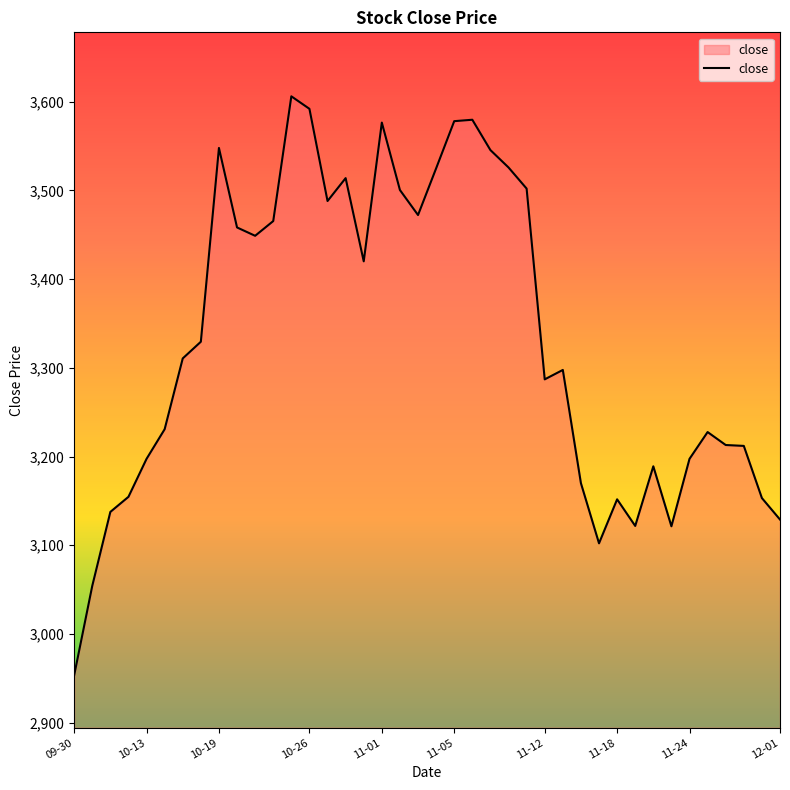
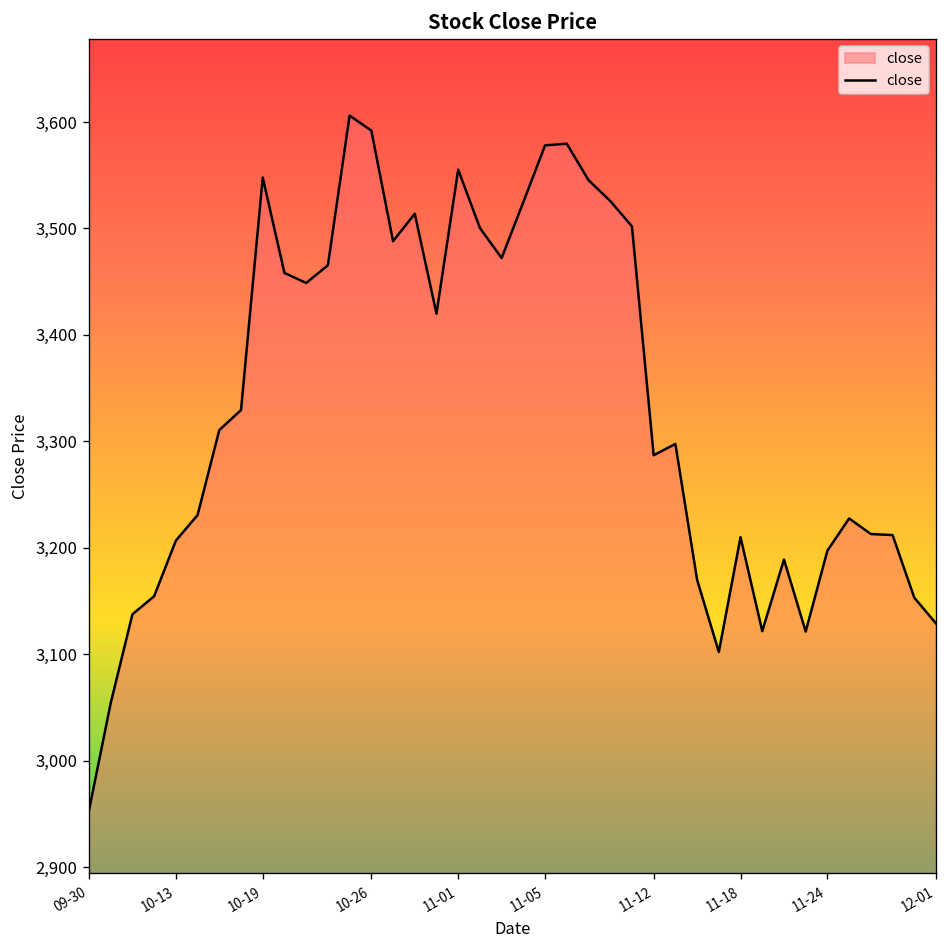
  {
    "09-30": "2,950",
-   "10-13": "3,200",
+   "10-13": "3,210",
    "10-19": "3,550",
    "10-26": "3,590",
-   "11-01": "3,580",
+   "11-01": "3,560",
    "11-05": "3,580",
    "11-12": "3,290",
-   "11-18": "3,150",
+   "11-18": "3,210",
    "11-24": "3,200",
    "12-01": "3,130"
  }
